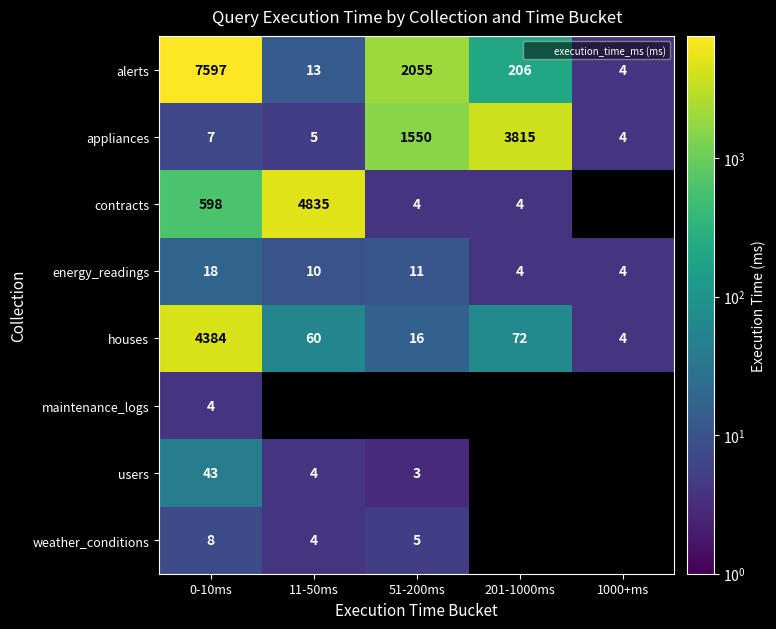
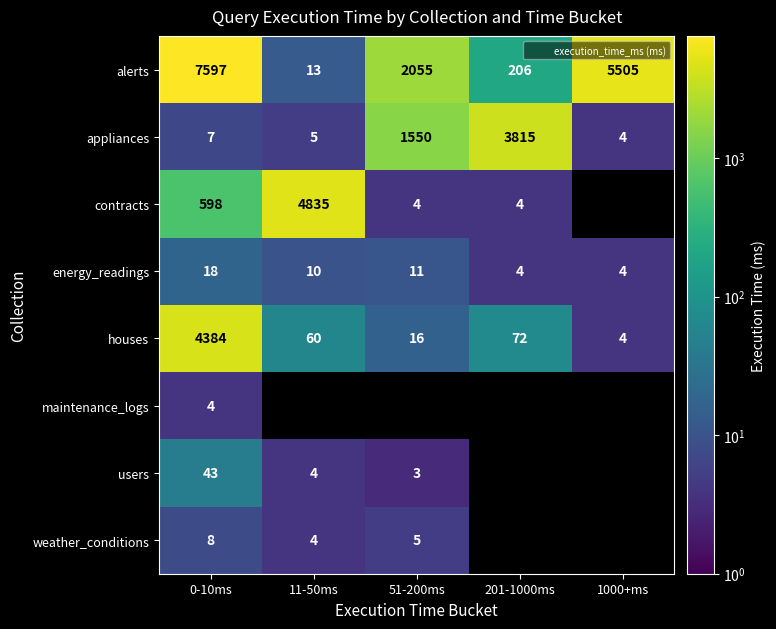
  {
    "alerts": {
      "0-10ms": 7597,
      "11-50ms": 13,
      "51-200ms": 2055,
      "201-1000ms": 206,
-     "1000+ms": 4
+     "1000+ms": 5505
    },
    "appliances": {
      "0-10ms": 7,
      "11-50ms": 5,
      "51-200ms": 1550,
      "201-1000ms": 3815,
      "1000+ms": 4
    },
    "contracts": {
      "0-10ms": 598,
      "11-50ms": 4835,
      "51-200ms": 4,
      "201-1000ms": 4
    },
    "energy_readings": {
      "0-10ms": 18,
      "11-50ms": 10,
      "51-200ms": 11,
      "201-1000ms": 4,
      "1000+ms": 4
    },
    "houses": {
      "0-10ms": 4384,
      "11-50ms": 60,
      "51-200ms": 16,
      "201-1000ms": 72,
      "1000+ms": 4
    },
    "maintenance_logs": {
      "0-10ms": 4
    },
    "users": {
      "0-10ms": 43,
      "11-50ms": 4,
      "51-200ms": 3
    },
    "weather_conditions": {
      "0-10ms": 8,
      "11-50ms": 4,
      "51-200ms": 5
    }
  }
